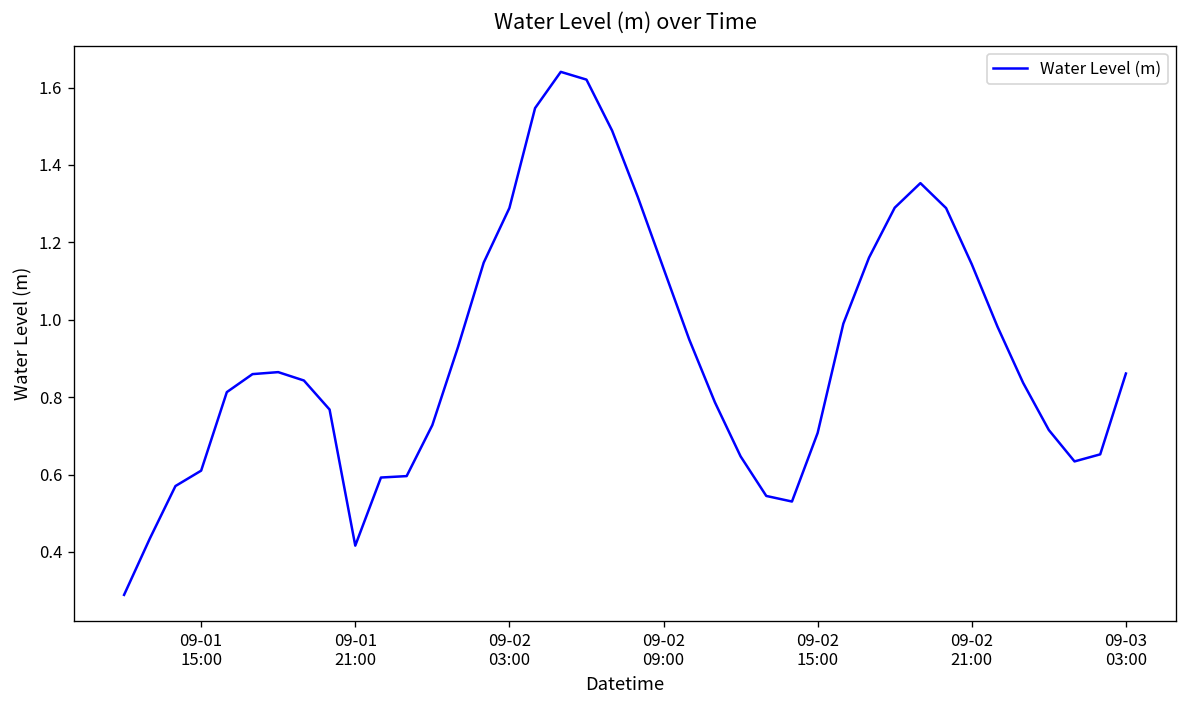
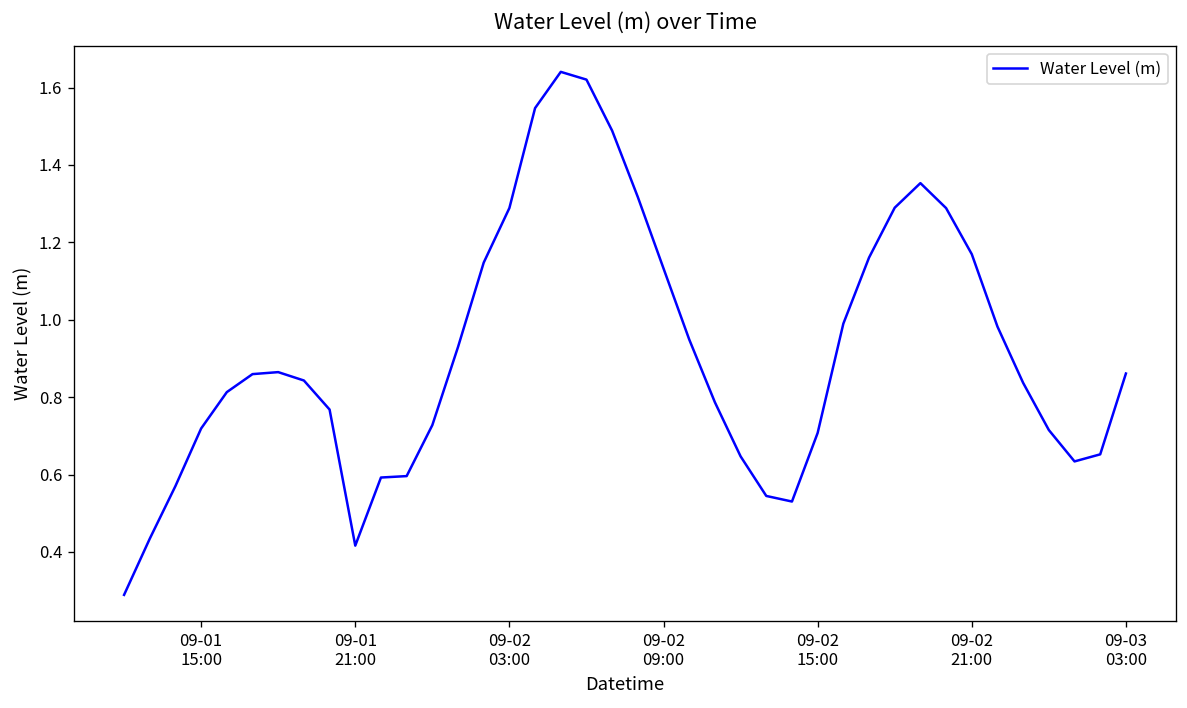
  {
-   "09-01 15:00": 0.61,
+   "09-01 15:00": 0.72,
    "09-01 21:00": 0.42,
    "09-02 03:00": 1.29,
    "09-02 09:00": 1.13,
    "09-02 15:00": 0.71,
-   "09-02 21:00": 1.14,
+   "09-02 21:00": 1.17,
    "09-03 03:00": 0.86
  }
